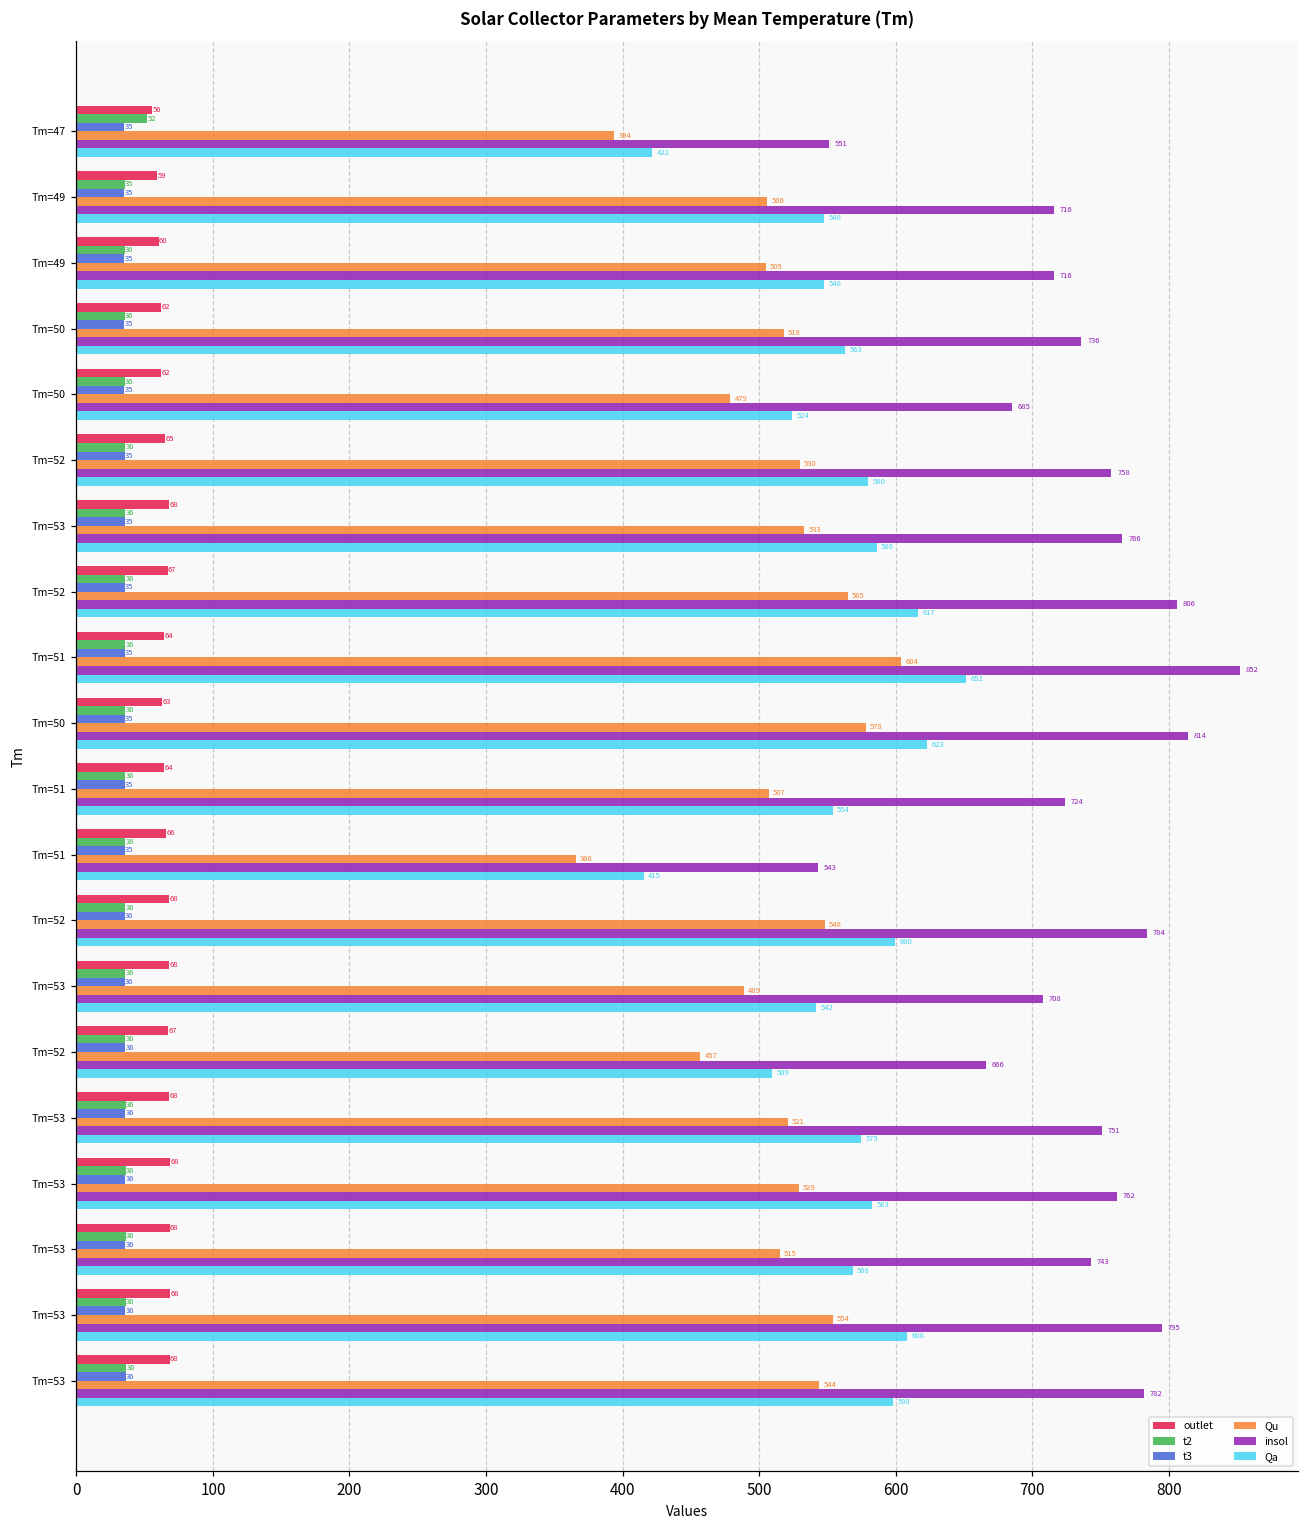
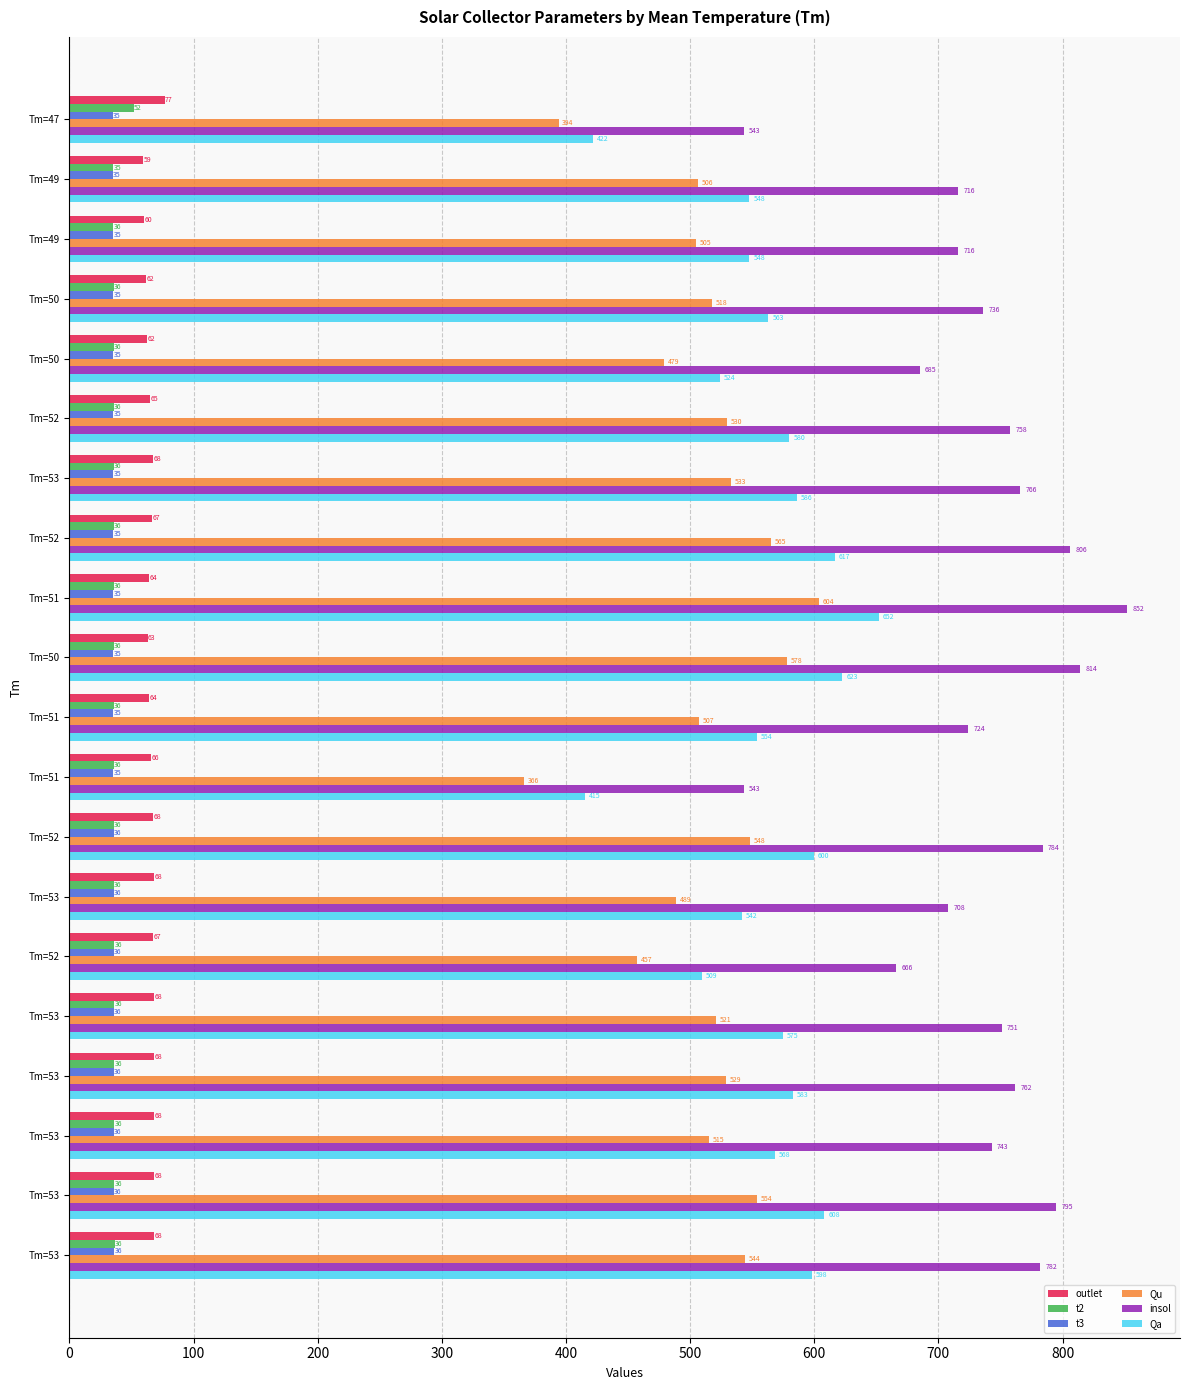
  {
    "outlet": {
-     "Tm=47": 56
+     "Tm=47": 77
    },
    "t2": {
      "Tm=47": 52
    },
    "t3": {
      "Tm=47": 35
    },
    "Qu": {
      "Tm=47": 394
    },
    "insol": {
-     "Tm=47": 551
+     "Tm=47": 543
    },
    "Qa": {
      "Tm=47": 422
    }
  }
